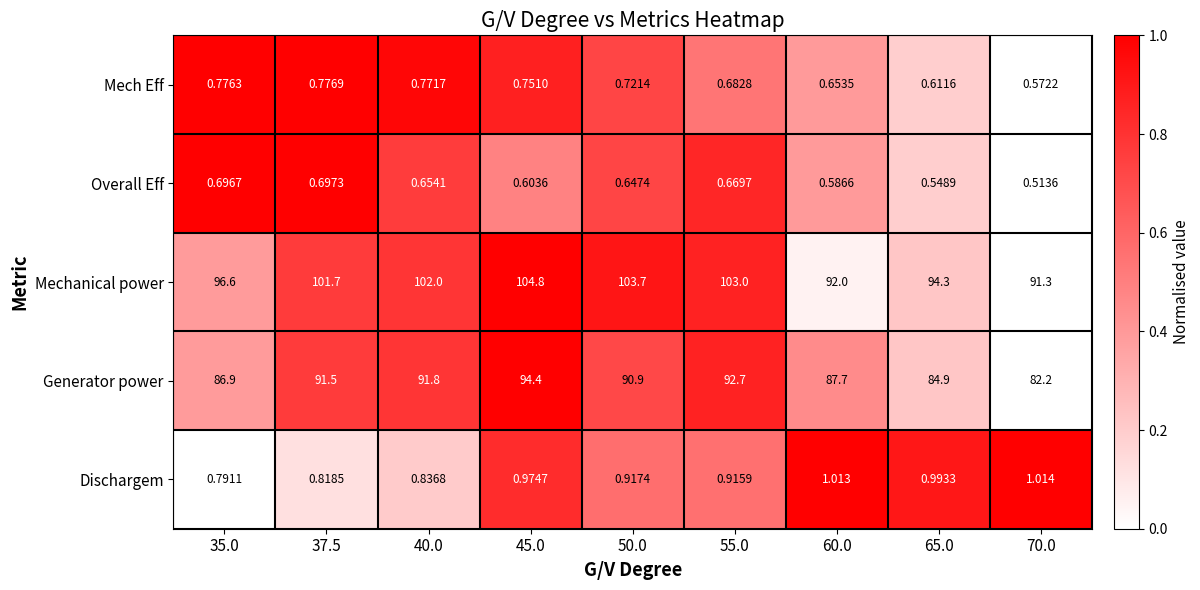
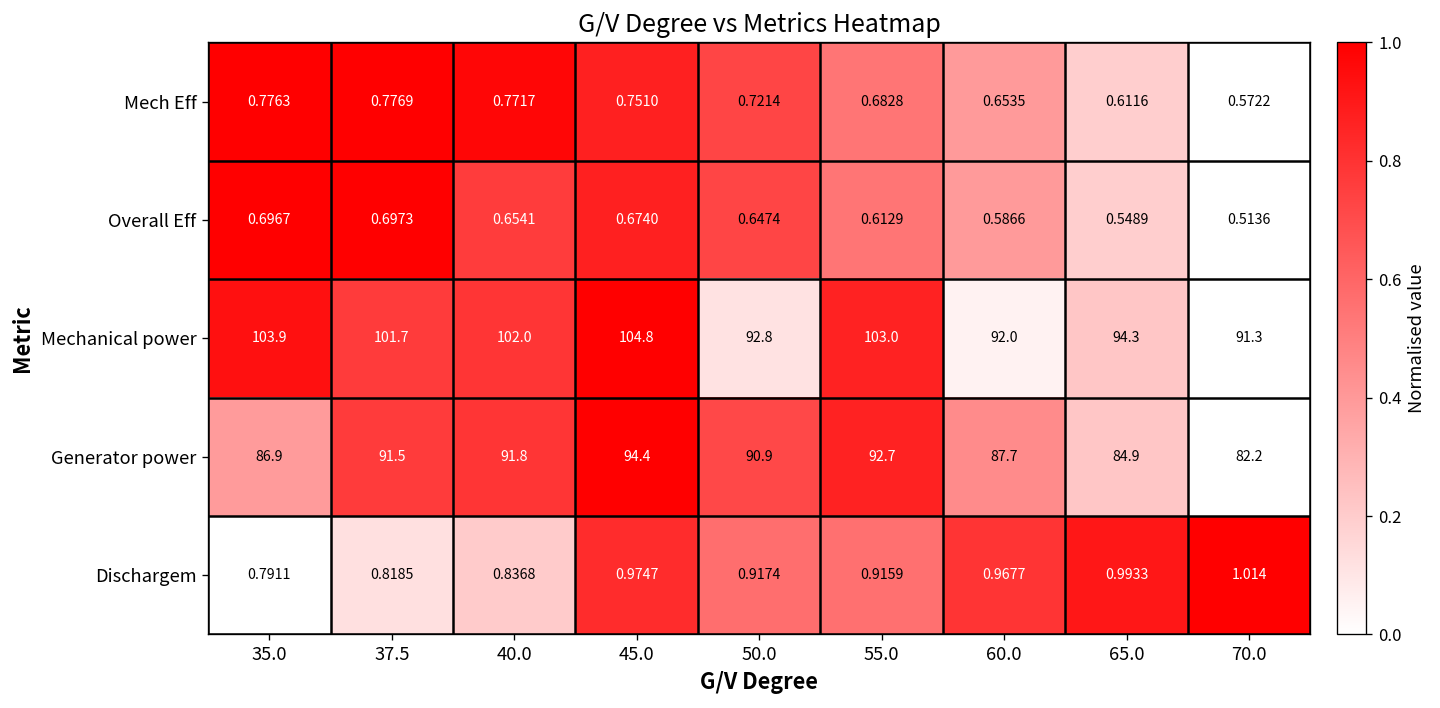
  {
    "Mech Eff": {
      "35.0": 0.7763,
      "37.5": 0.7769,
      "40.0": 0.7717,
      "45.0": 0.7510,
      "50.0": 0.7214,
      "55.0": 0.6828,
      "60.0": 0.6535,
      "65.0": 0.6116,
      "70.0": 0.5722
    },
    "Overall Eff": {
      "35.0": 0.6967,
      "37.5": 0.6973,
      "40.0": 0.6541,
-     "45.0": 0.6036,
+     "45.0": 0.6740,
      "50.0": 0.6474,
-     "55.0": 0.6697,
+     "55.0": 0.6129,
      "60.0": 0.5866,
      "65.0": 0.5489,
      "70.0": 0.5136
    },
    "Mechanical power": {
-     "35.0": 96.6,
+     "35.0": 103.9,
      "37.5": 101.7,
      "40.0": 102.0,
      "45.0": 104.8,
-     "50.0": 103.7,
+     "50.0": 92.8,
      "55.0": 103.0,
      "60.0": 92.0,
      "65.0": 94.3,
      "70.0": 91.3
    },
    "Generator power": {
      "35.0": 86.9,
      "37.5": 91.5,
      "40.0": 91.8,
      "45.0": 94.4,
      "50.0": 90.9,
      "55.0": 92.7,
      "60.0": 87.7,
      "65.0": 84.9,
      "70.0": 82.2
    },
    "Dischargem": {
      "35.0": 0.7911,
      "37.5": 0.8185,
      "40.0": 0.8368,
      "45.0": 0.9747,
      "50.0": 0.9174,
      "55.0": 0.9159,
-     "60.0": 1.013,
+     "60.0": 0.9677,
      "65.0": 0.9933,
      "70.0": 1.014
    }
  }
